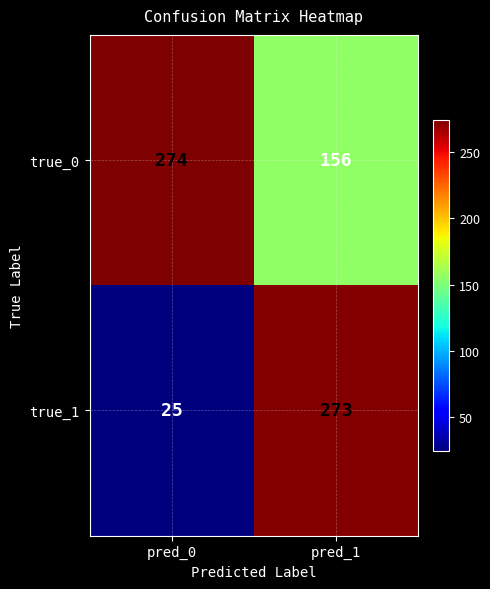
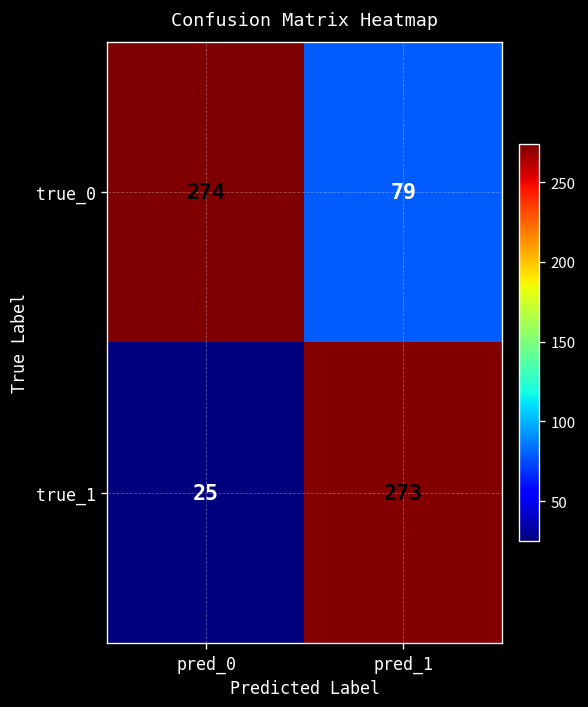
  {
    "true_0": {
      "pred_0": 274,
-     "pred_1": 156
+     "pred_1": 79
    },
    "true_1": {
      "pred_0": 25,
      "pred_1": 273
    }
  }
